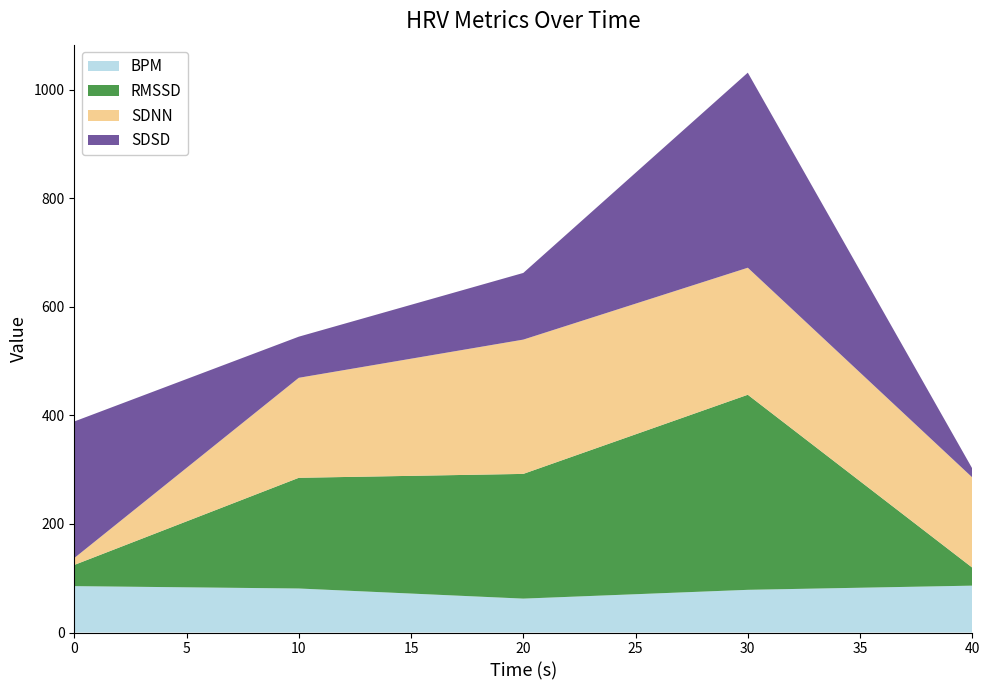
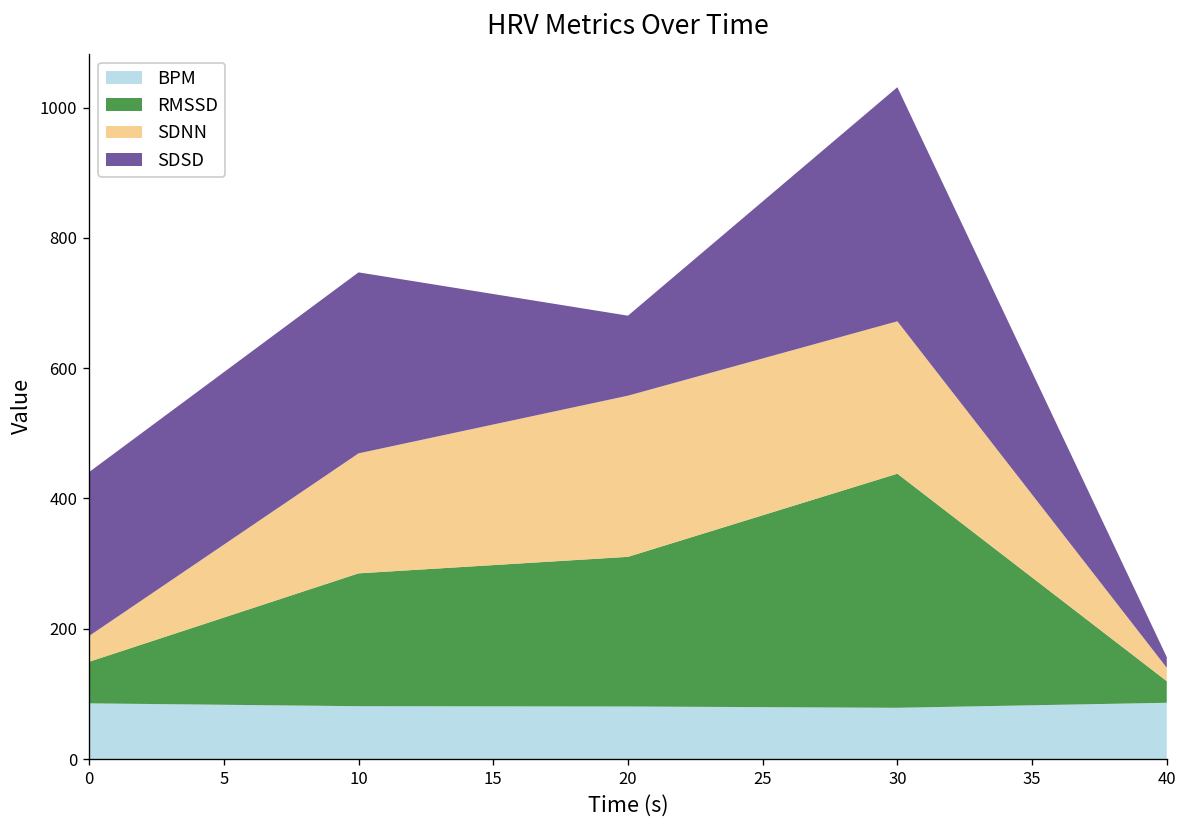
  {
    "BPM": {
      "0": 90,
      "10": 80,
-     "20": 60,
+     "20": 80,
      "30": 80,
      "40": 90
    },
    "RMSSD": {
-     "0": 40,
+     "0": 60,
      "10": 200,
      "20": 230,
      "30": 360,
      "40": 30
    },
    "SDNN": {
-     "0": 10,
+     "0": 40,
      "10": 180,
      "20": 250,
      "30": 230,
-     "40": 170
+     "40": 20
    },
    "SDSD": {
      "0": 250,
-     "10": 80,
+     "10": 280,
      "20": 120,
      "30": 360,
      "40": 20
    }
  }
